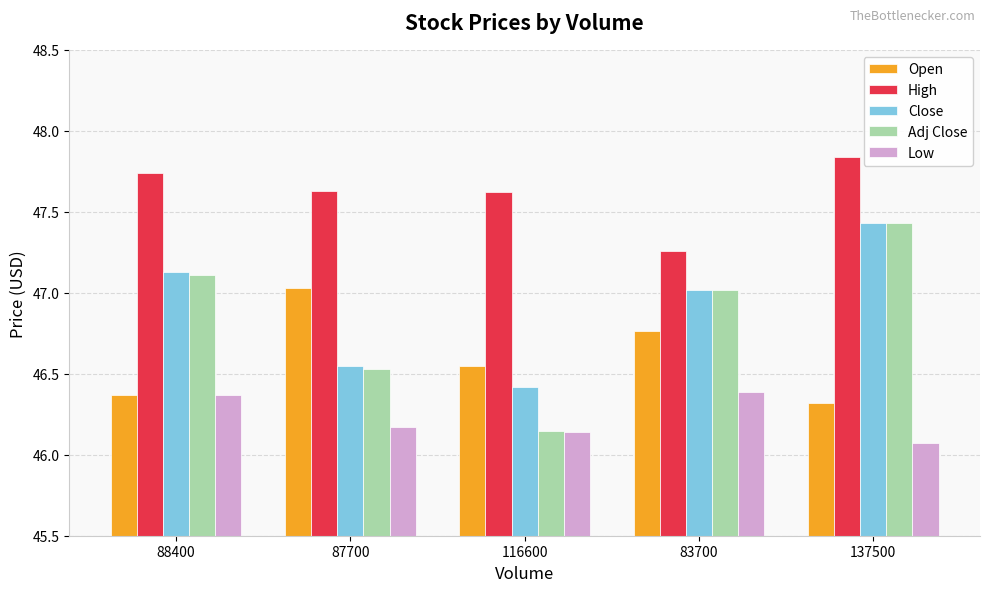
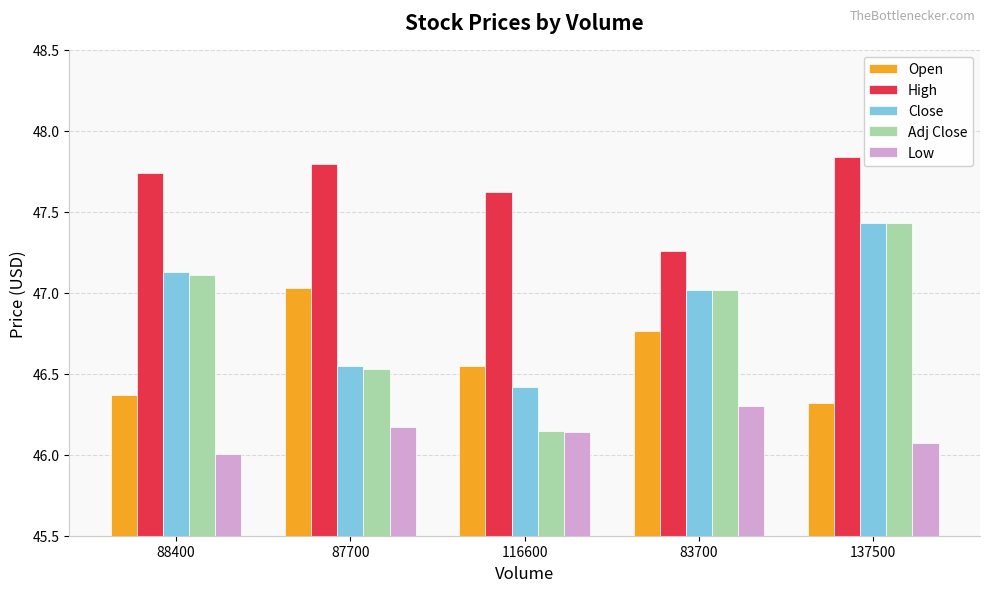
  {
    "Open": {
      "88400": 46.37,
      "87700": 47.03,
      "116600": 46.55,
      "83700": 46.76,
      "137500": 46.32
    },
    "High": {
      "88400": 47.74,
-     "87700": 47.63,
+     "87700": 47.80,
      "116600": 47.62,
      "83700": 47.26,
      "137500": 47.84
    },
    "Close": {
      "88400": 47.13,
      "87700": 46.55,
      "116600": 46.42,
      "83700": 47.02,
      "137500": 47.43
    },
    "Adj Close": {
      "88400": 47.11,
      "87700": 46.53,
      "116600": 46.15,
      "83700": 47.02,
      "137500": 47.43
    },
    "Low": {
-     "88400": 46.37,
+     "88400": 46.01,
      "87700": 46.17,
      "116600": 46.14,
-     "83700": 46.39,
+     "83700": 46.30,
      "137500": 46.07
    }
  }
